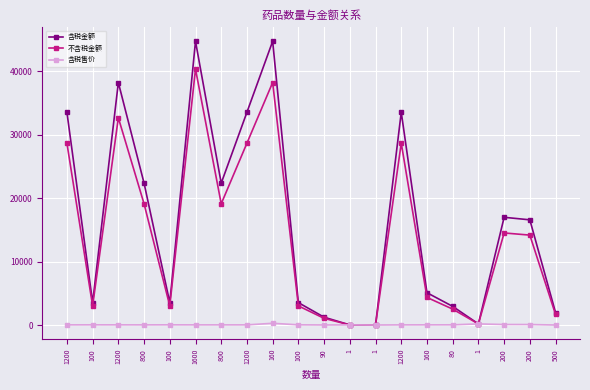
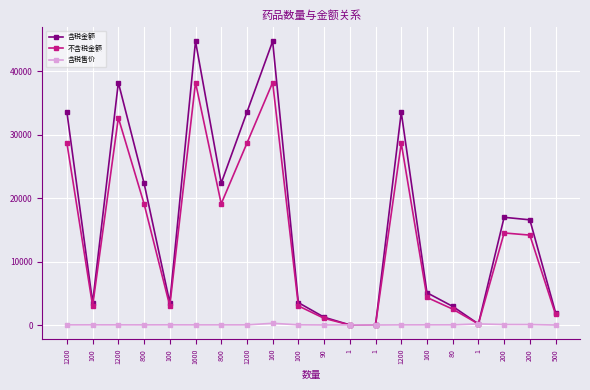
  {
    "含税金额": {
      "1600": 45000,
      "80": 3000
    },
    "不含税金额": {
-     "1600": 40000,
+     "1600": 38000,
      "80": 3000
    },
    "含税售价": {
      "1600": 0,
      "90": 0,
      "80": 0,
      "500": 0
    }
  }
